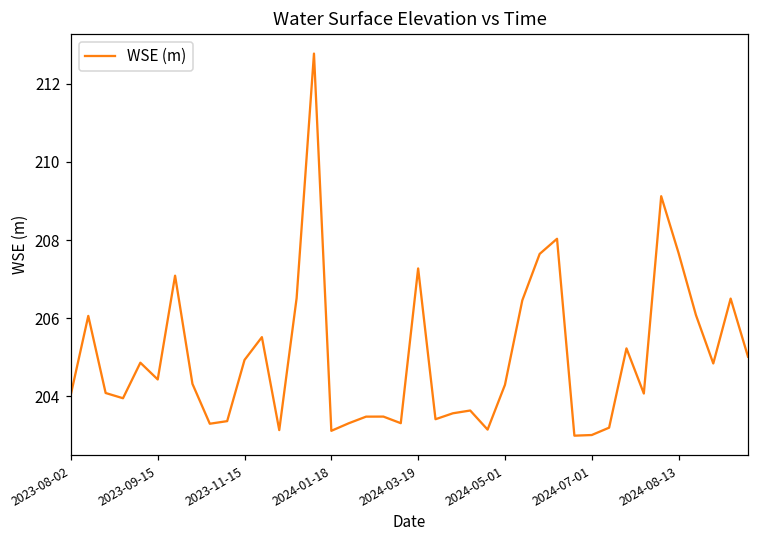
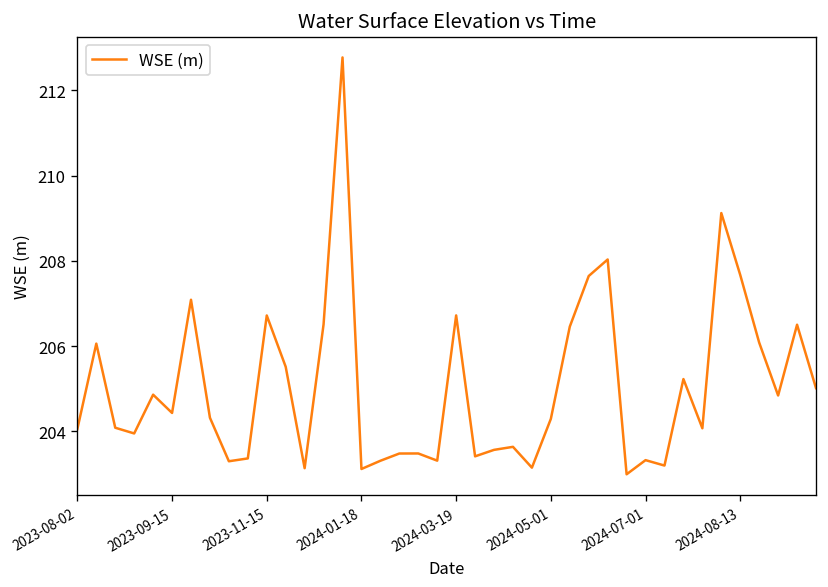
  {
    "2023-08-02": 204.1,
    "2023-09-15": 204.4,
-   "2023-11-15": 204.9,
+   "2023-11-15": 206.7,
    "2024-01-18": 203.1,
-   "2024-03-19": 207.3,
+   "2024-03-19": 206.7,
    "2024-05-01": 204.3,
-   "2024-07-01": 203.0,
+   "2024-07-01": 203.3,
    "2024-08-13": 207.7
  }
